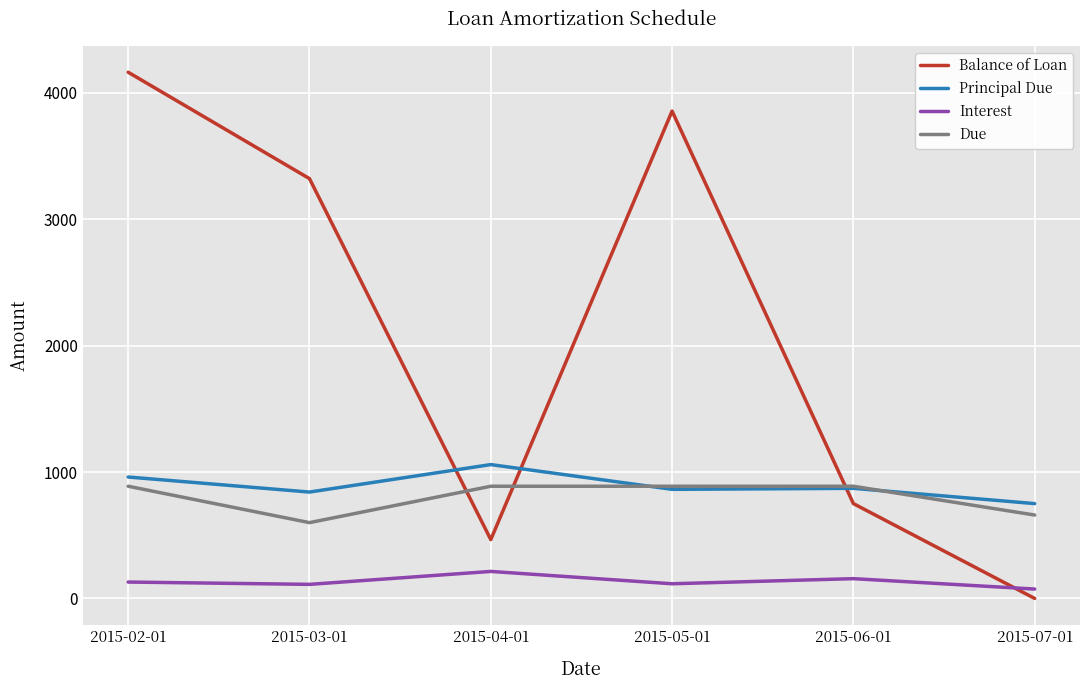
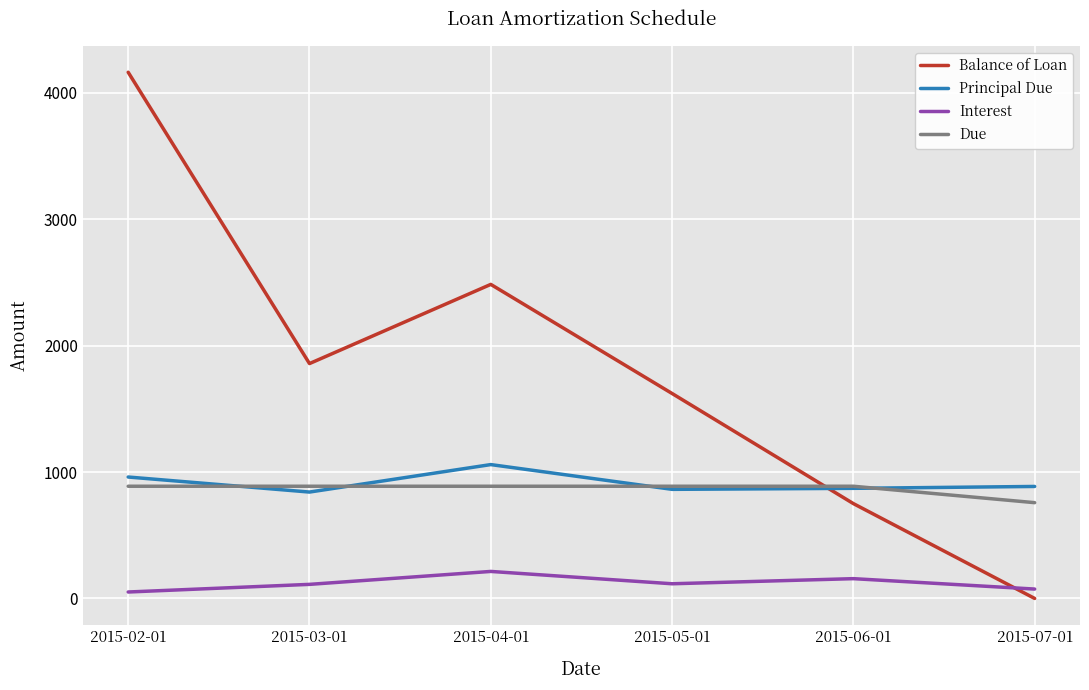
  {
    "Balance of Loan": {
      "2015-02-01": 4160,
-     "2015-03-01": 3320,
-     "2015-04-01": 470,
-     "2015-05-01": 3860,
+     "2015-03-01": 1860,
+     "2015-04-01": 2480,
+     "2015-05-01": 1620,
      "2015-06-01": 750,
      "2015-07-01": 0
    },
    "Principal Due": {
      "2015-02-01": 960,
      "2015-03-01": 840,
      "2015-04-01": 1060,
      "2015-05-01": 860,
-     "2015-07-01": 750
+     "2015-07-01": 890
    },
    "Interest": {
-     "2015-02-01": 130,
+     "2015-02-01": 50,
      "2015-03-01": 110,
      "2015-04-01": 210,
      "2015-05-01": 120,
      "2015-06-01": 160,
      "2015-07-01": 70
    },
    "Due": {
      "2015-02-01": 890,
-     "2015-03-01": 600,
+     "2015-03-01": 890,
      "2015-04-01": 890,
      "2015-05-01": 890,
-     "2015-07-01": 660
+     "2015-07-01": 760
    }
  }
